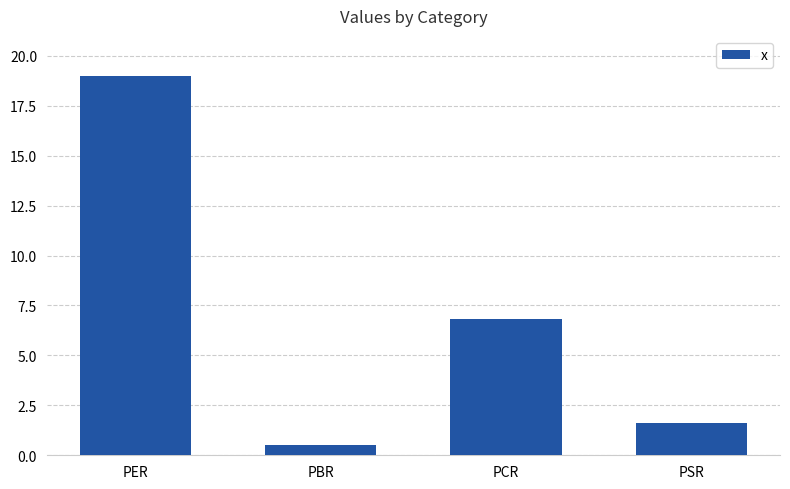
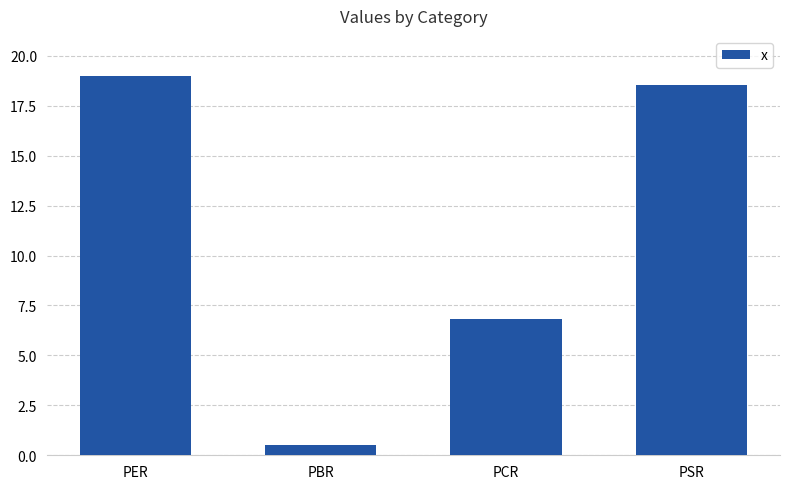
  {
    "PER": 19.0,
    "PBR": 0.5,
    "PCR": 6.8,
-   "PSR": 1.6
+   "PSR": 18.6
  }
